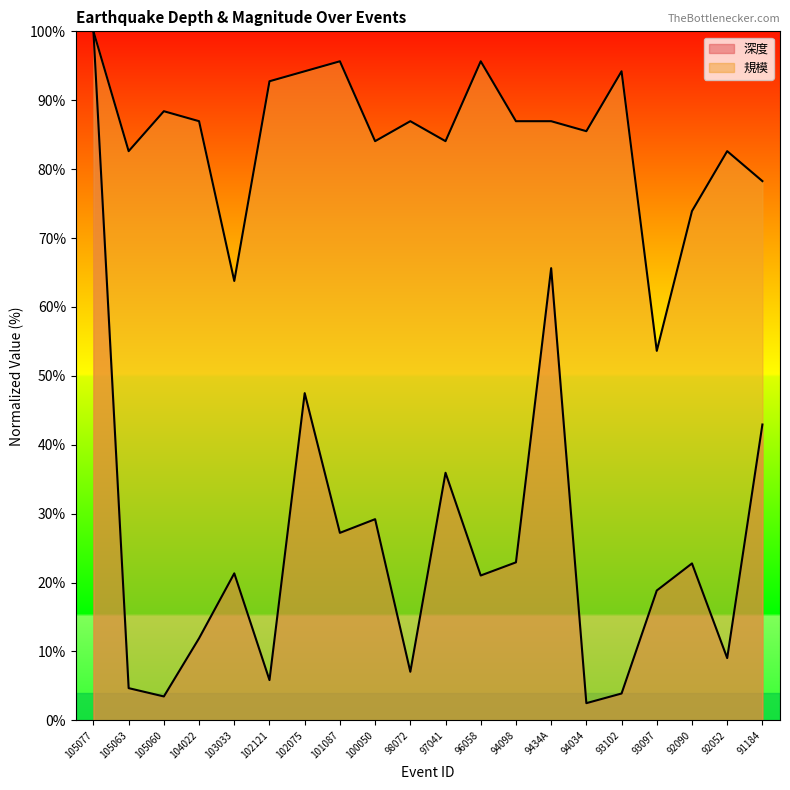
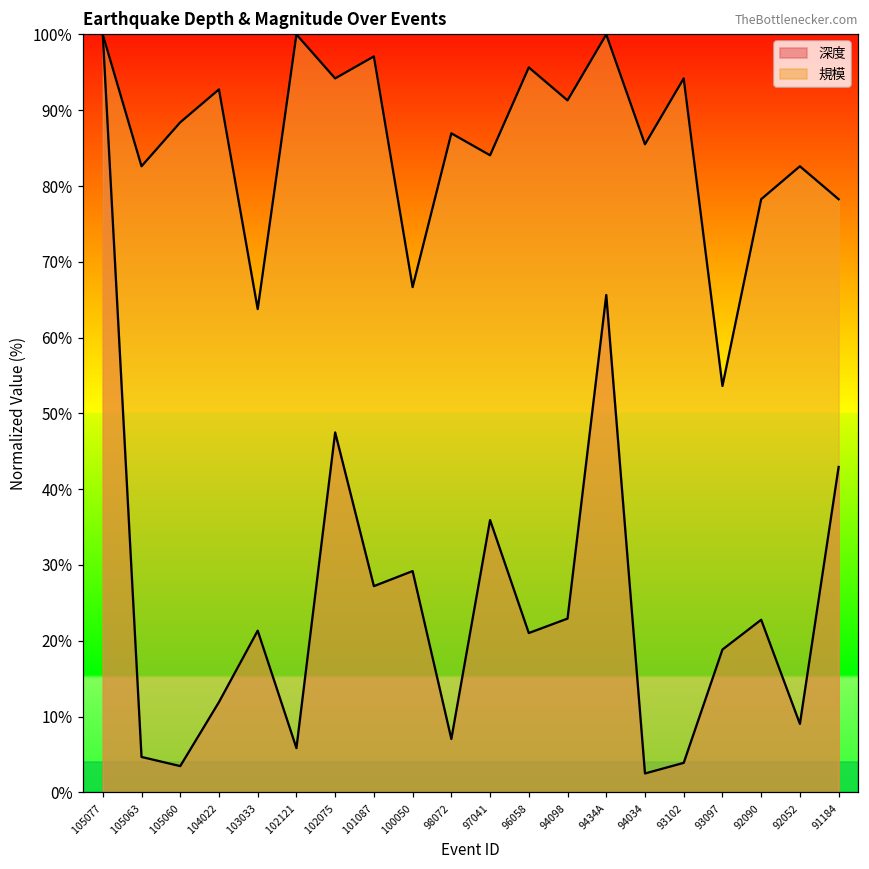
  {
    "深度": {
      "105063": "5%",
      "104022": "12%",
      "103033": "21%",
      "102121": "6%",
      "102075": "47%",
      "101087": "27%",
      "100050": "29%",
      "98072": "7%",
      "97041": "36%",
      "96058": "21%",
      "94098": "23%",
      "9434A": "66%",
      "93097": "19%",
      "92090": "23%",
      "92052": "9%",
      "91184": "43%"
    },
    "規模": {
      "105063": "83%",
      "105060": "88%",
-     "104022": "87%",
+     "104022": "93%",
      "103033": "64%",
-     "102121": "93%",
+     "102121": "100%",
      "102075": "94%",
-     "101087": "96%",
-     "100050": "84%",
+     "101087": "97%",
+     "100050": "67%",
      "98072": "87%",
      "97041": "84%",
      "96058": "96%",
-     "94098": "87%",
-     "9434A": "87%",
+     "94098": "91%",
+     "9434A": "100%",
      "94034": "86%",
      "93102": "94%",
      "93097": "54%",
-     "92090": "74%",
+     "92090": "78%",
      "92052": "83%",
      "91184": "78%"
    }
  }
